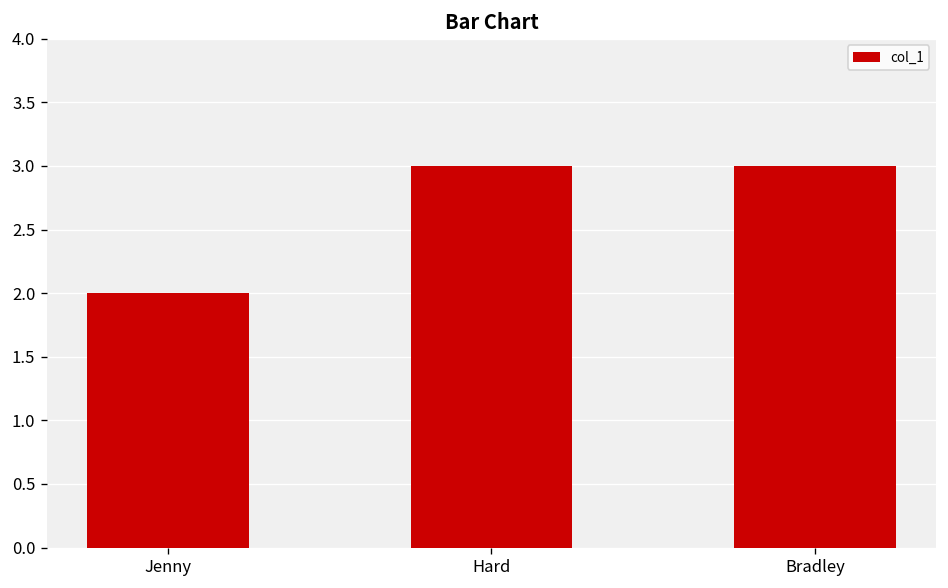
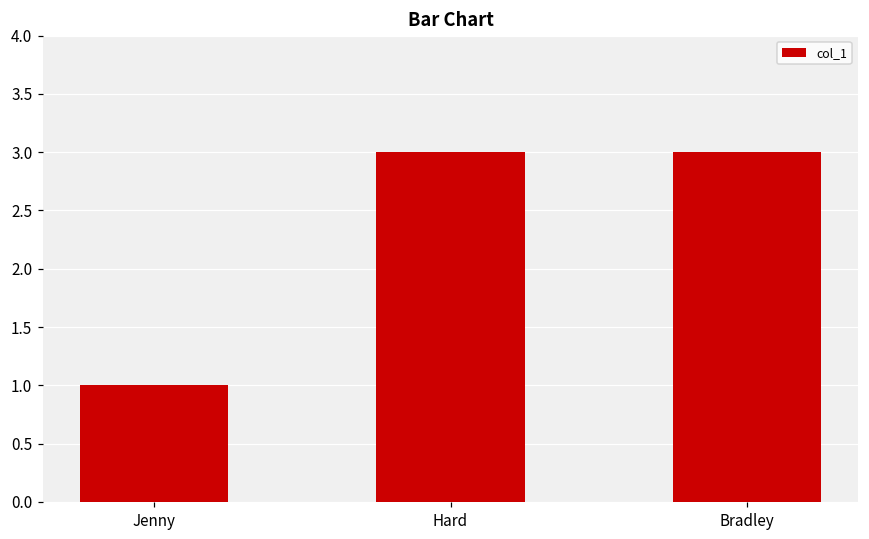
  {
-   "Jenny": 2,
+   "Jenny": 1,
    "Hard": 3,
    "Bradley": 3
  }
